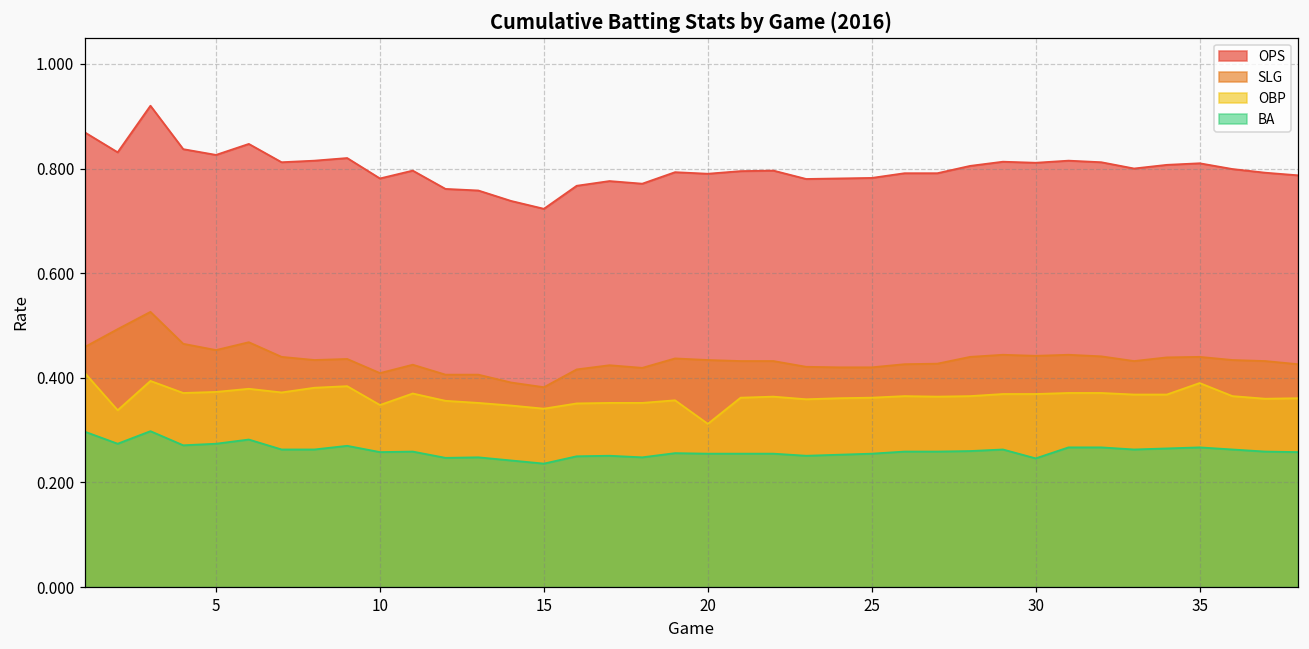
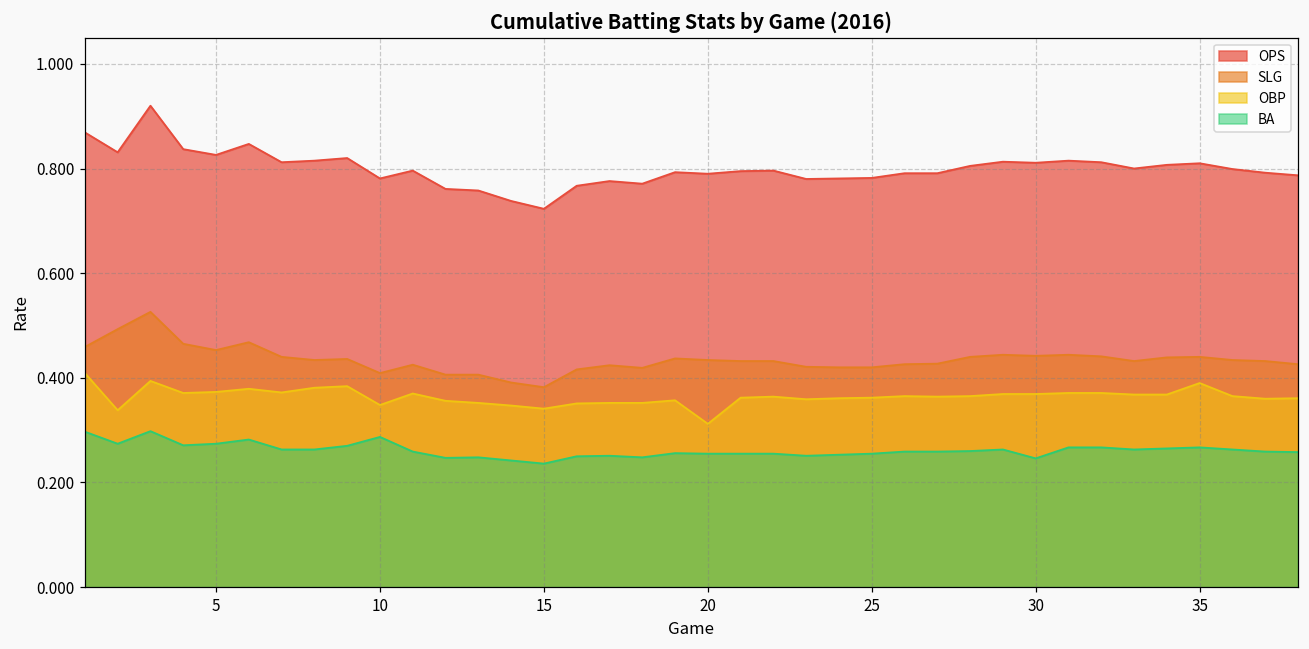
  {
    "OBP": {
      "5": 0.37,
      "10": 0.35,
      "15": 0.34,
      "20": 0.31,
      "25": 0.36,
      "30": 0.37,
      "35": 0.39
    },
    "BA": {
      "5": 0.27,
-     "10": 0.26,
+     "10": 0.29,
      "15": 0.24,
      "20": 0.26,
      "25": 0.26,
      "30": 0.25,
      "35": 0.27
    }
  }
